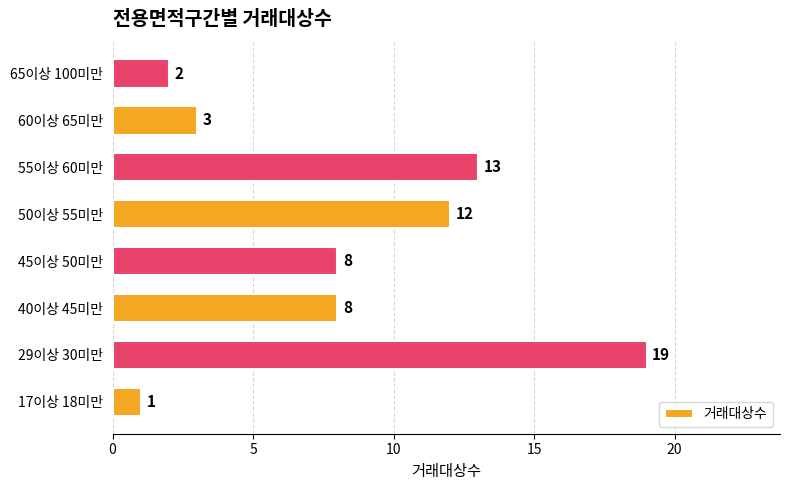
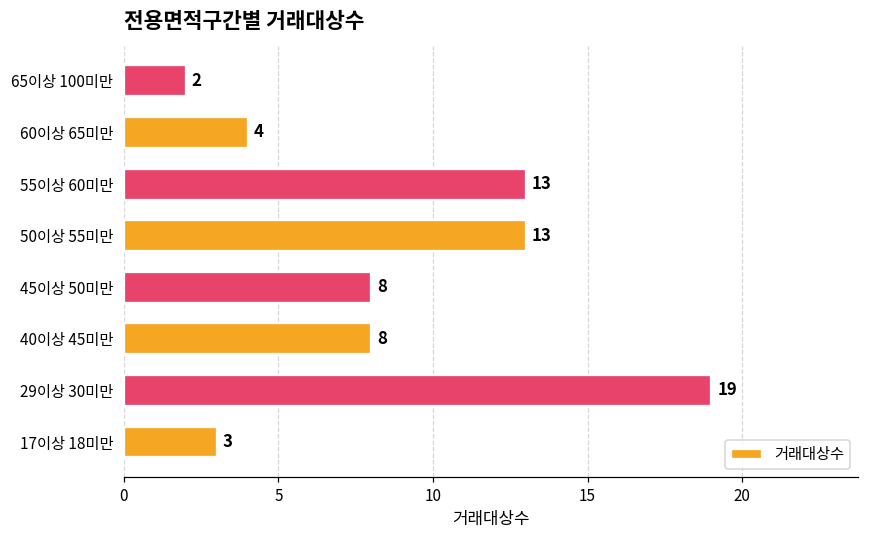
  {
    "65이상 100미만": 2,
-   "60이상 65미만": 3,
+   "60이상 65미만": 4,
    "55이상 60미만": 13,
-   "50이상 55미만": 12,
+   "50이상 55미만": 13,
    "45이상 50미만": 8,
    "40이상 45미만": 8,
    "29이상 30미만": 19,
-   "17이상 18미만": 1
+   "17이상 18미만": 3
  }
